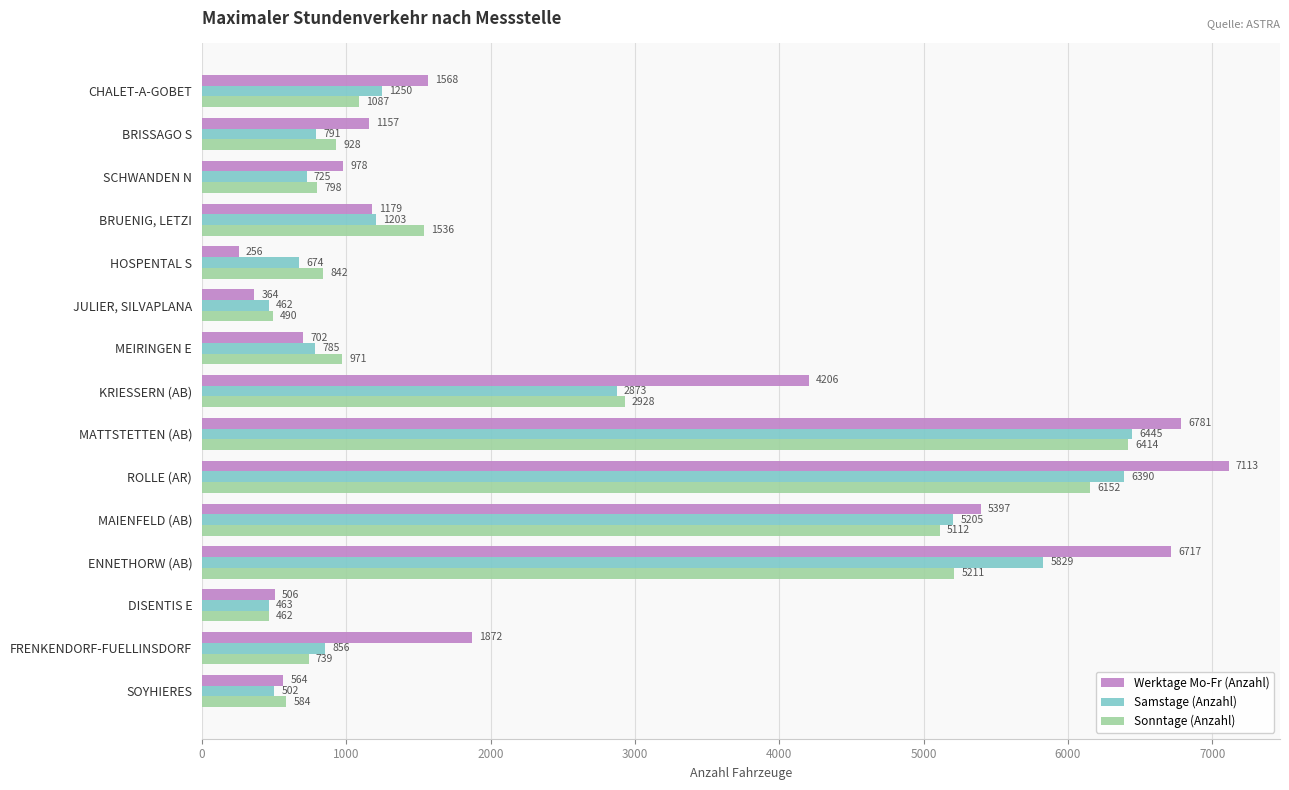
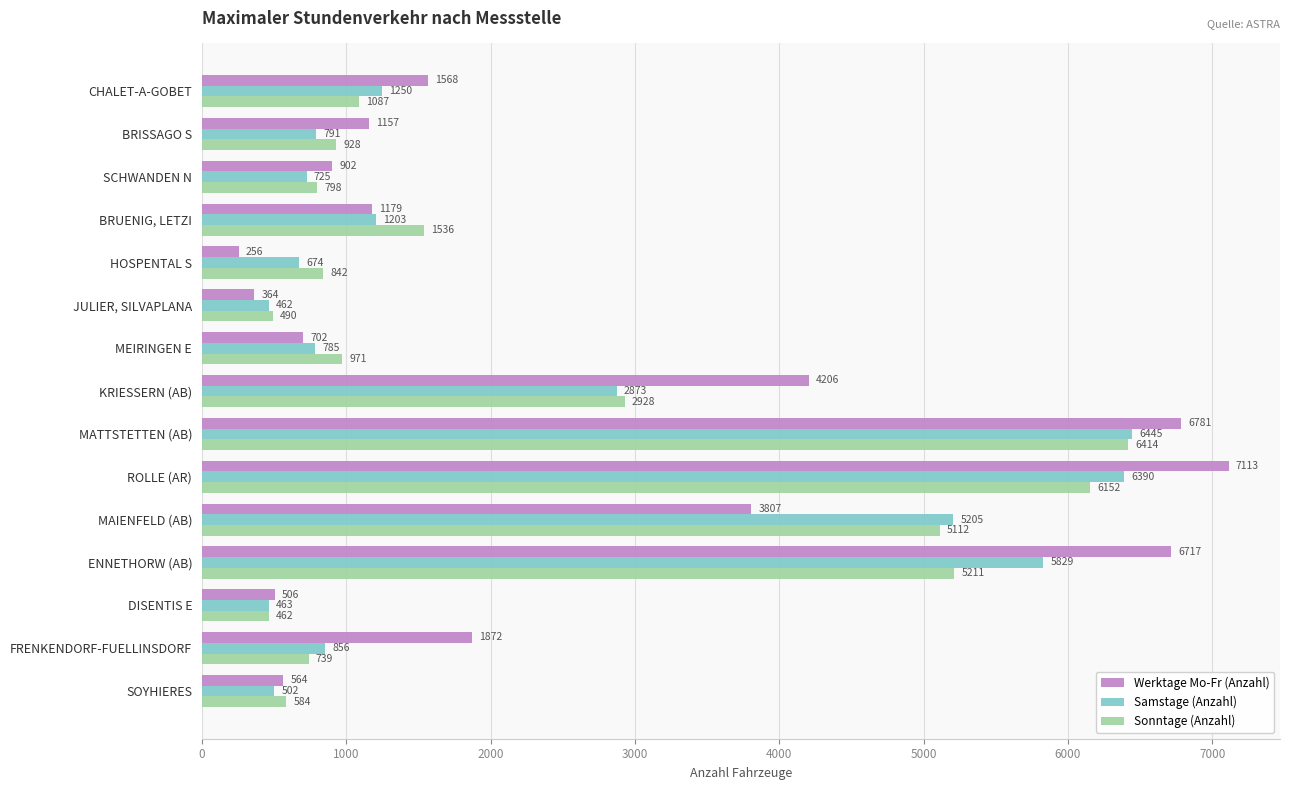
  {
    "Werktage Mo-Fr (Anzahl)": {
      "CHALET-A-GOBET": 1568,
      "BRISSAGO S": 1157,
-     "SCHWANDEN N": 978,
+     "SCHWANDEN N": 902,
      "BRUENIG, LETZI": 1179,
      "HOSPENTAL S": 256,
      "JULIER, SILVAPLANA": 364,
      "MEIRINGEN E": 702,
      "KRIESSERN (AB)": 4206,
      "MATTSTETTEN (AB)": 6781,
      "ROLLE (AR)": 7113,
-     "MAIENFELD (AB)": 5397,
+     "MAIENFELD (AB)": 3807,
      "ENNETHORW (AB)": 6717,
      "DISENTIS E": 506,
      "FRENKENDORF-FUELLINSDORF": 1872,
      "SOYHIERES": 564
    }
  }
